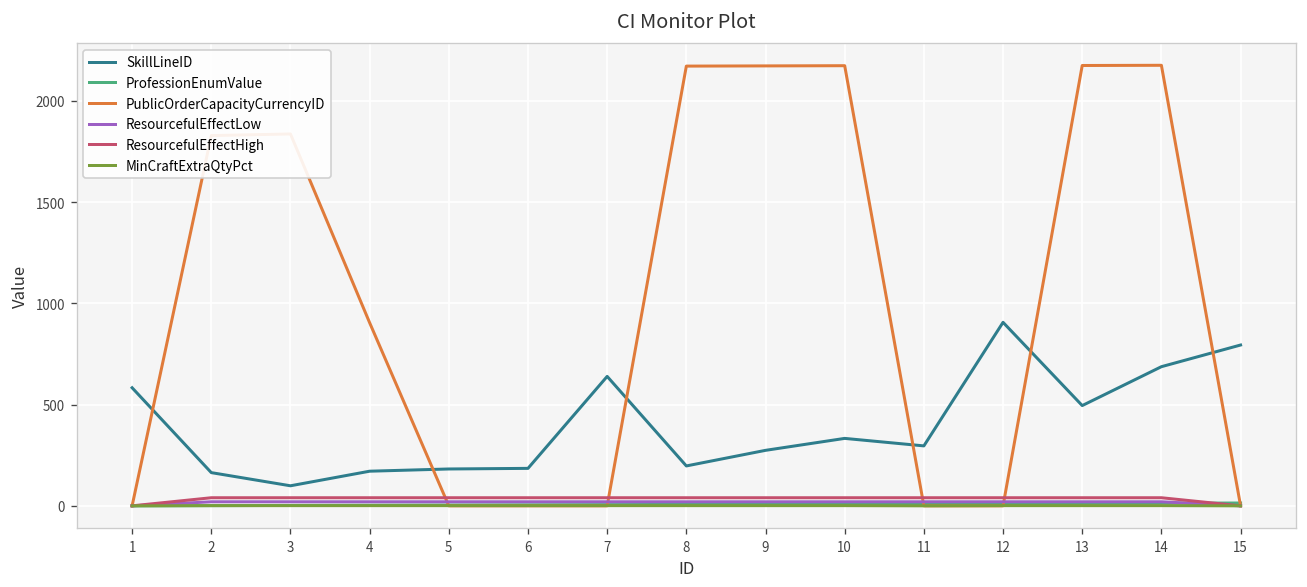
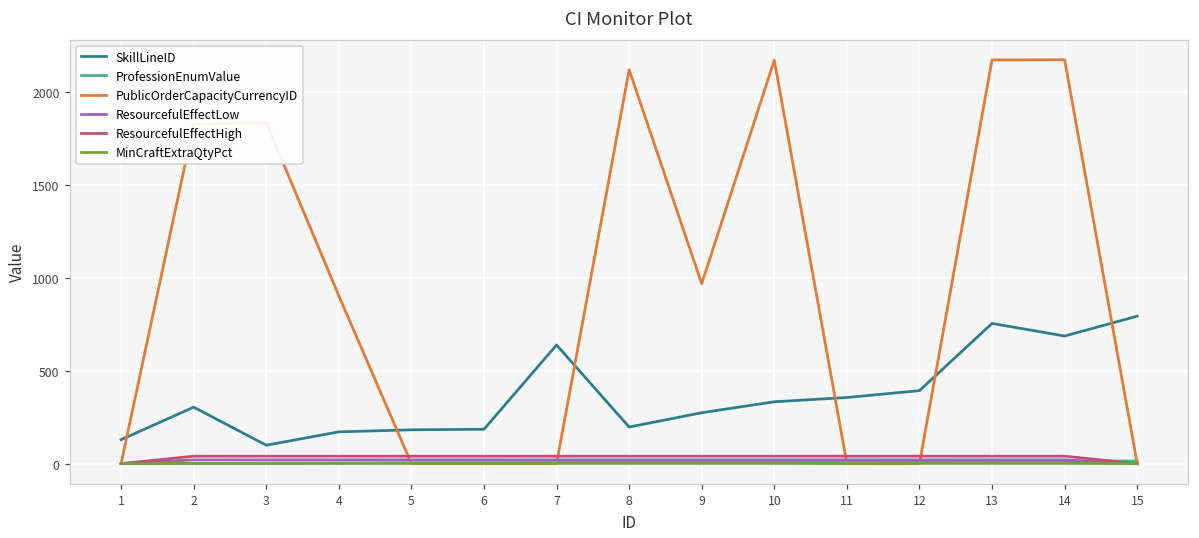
  {
    "SkillLineID": {
-     "1": 580,
-     "2": 160,
+     "1": 130,
+     "2": 300,
      "3": 100,
      "4": 170,
      "5": 180,
      "6": 190,
      "7": 640,
      "8": 200,
      "9": 270,
      "10": 330,
-     "11": 300,
-     "12": 910,
-     "13": 500,
+     "11": 360,
+     "12": 390,
+     "13": 760,
      "14": 690,
      "15": 790
    },
    "PublicOrderCapacityCurrencyID": {
      "4": 900,
-     "8": 2170,
-     "9": 2170,
+     "8": 2120,
+     "9": 970,
      "10": 2170,
      "13": 2170,
      "14": 2180
    },
    "ResourcefulEffectLow": {
      "2": 20,
      "3": 20,
      "4": 20,
      "5": 20
    },
    "ResourcefulEffectHigh": {
      "2": 40,
      "3": 40,
      "4": 40,
      "5": 40,
      "6": 40,
      "7": 40,
      "8": 40,
      "9": 40,
      "10": 40,
      "11": 40,
      "12": 40,
      "13": 40,
      "14": 40
    }
  }
